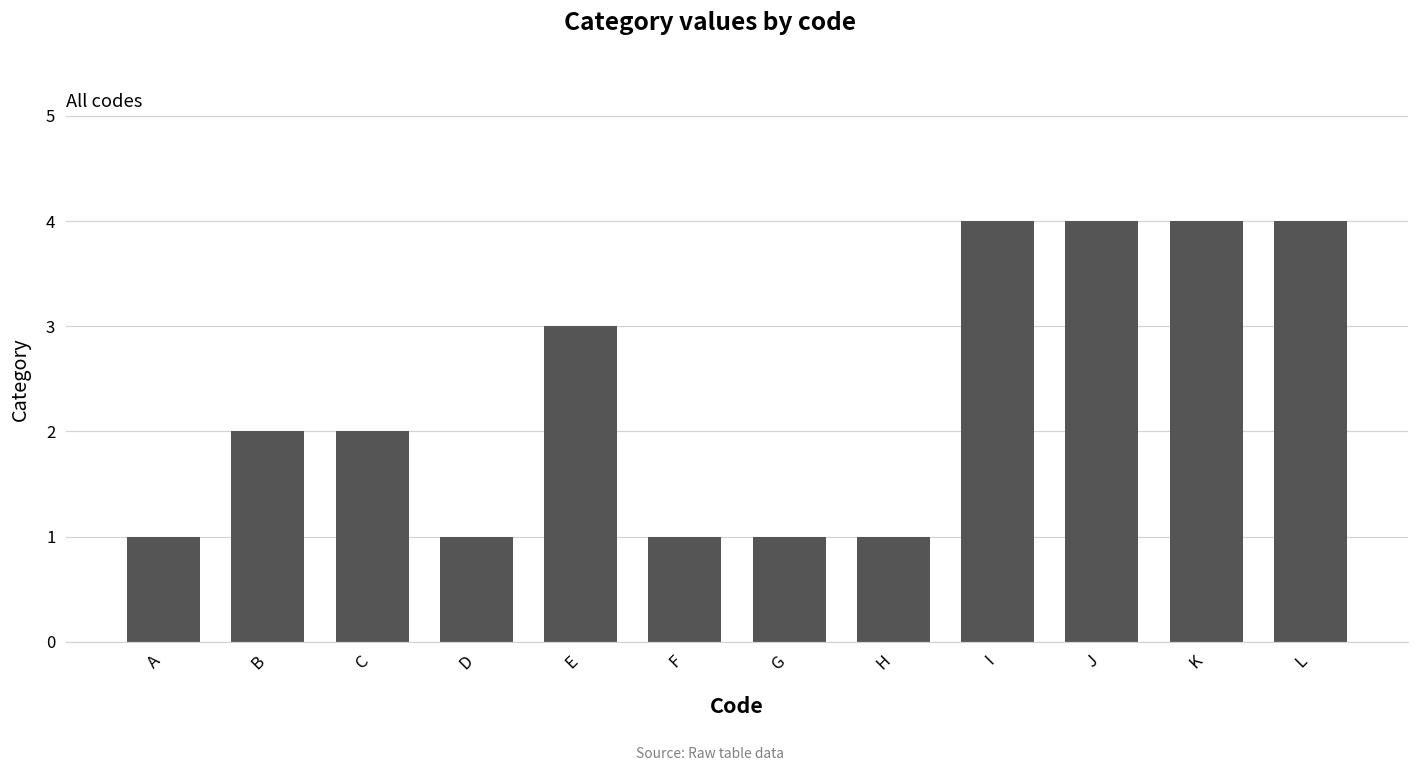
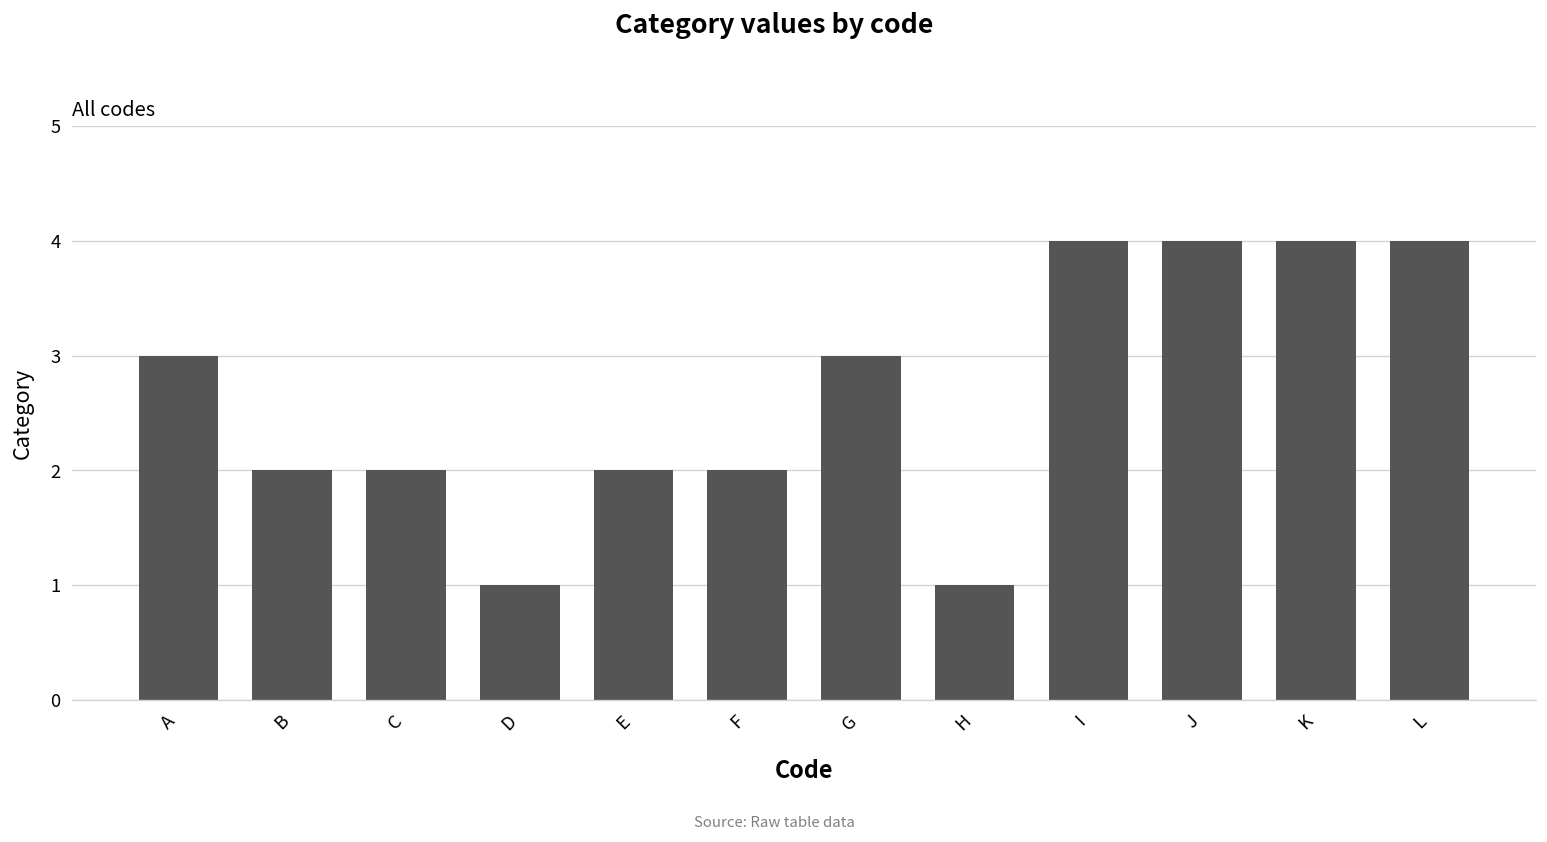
  {
-   "A": 1,
+   "A": 3,
    "B": 2,
    "C": 2,
    "D": 1,
-   "E": 3,
-   "F": 1,
-   "G": 1,
+   "E": 2,
+   "F": 2,
+   "G": 3,
    "H": 1,
    "I": 4,
    "J": 4,
    "K": 4,
    "L": 4
  }
